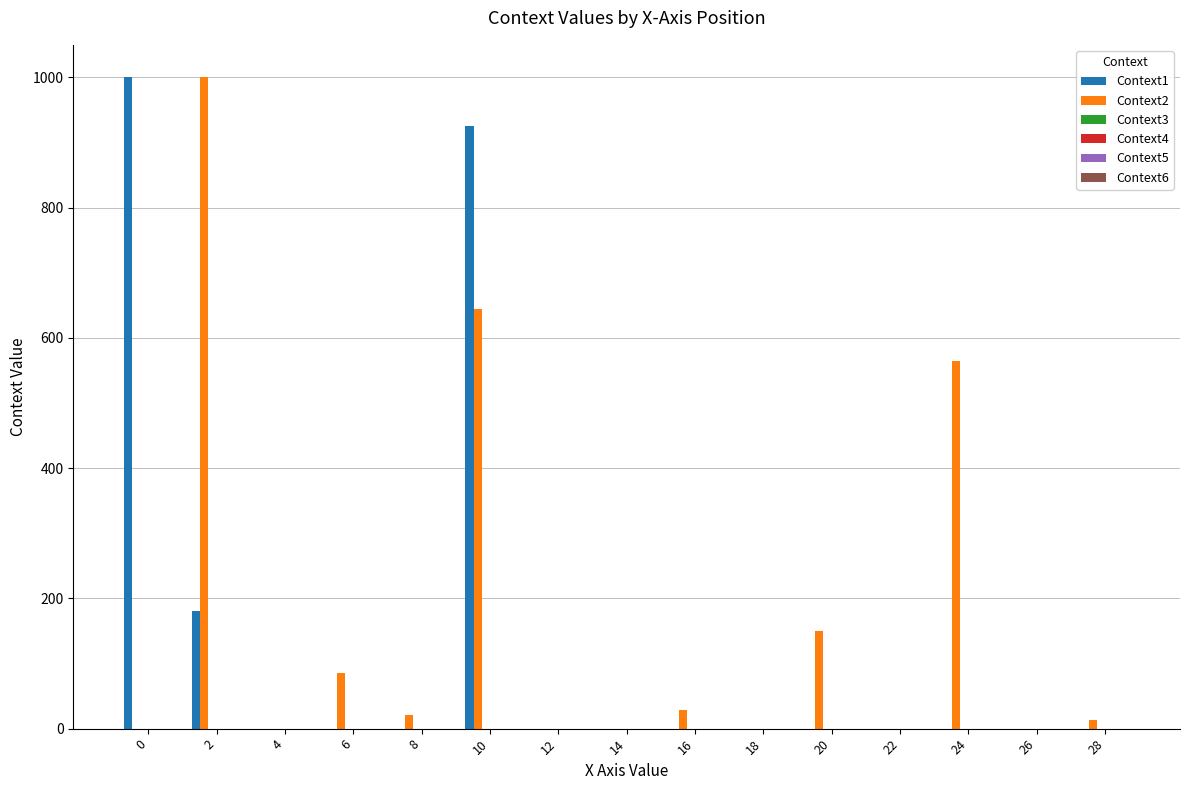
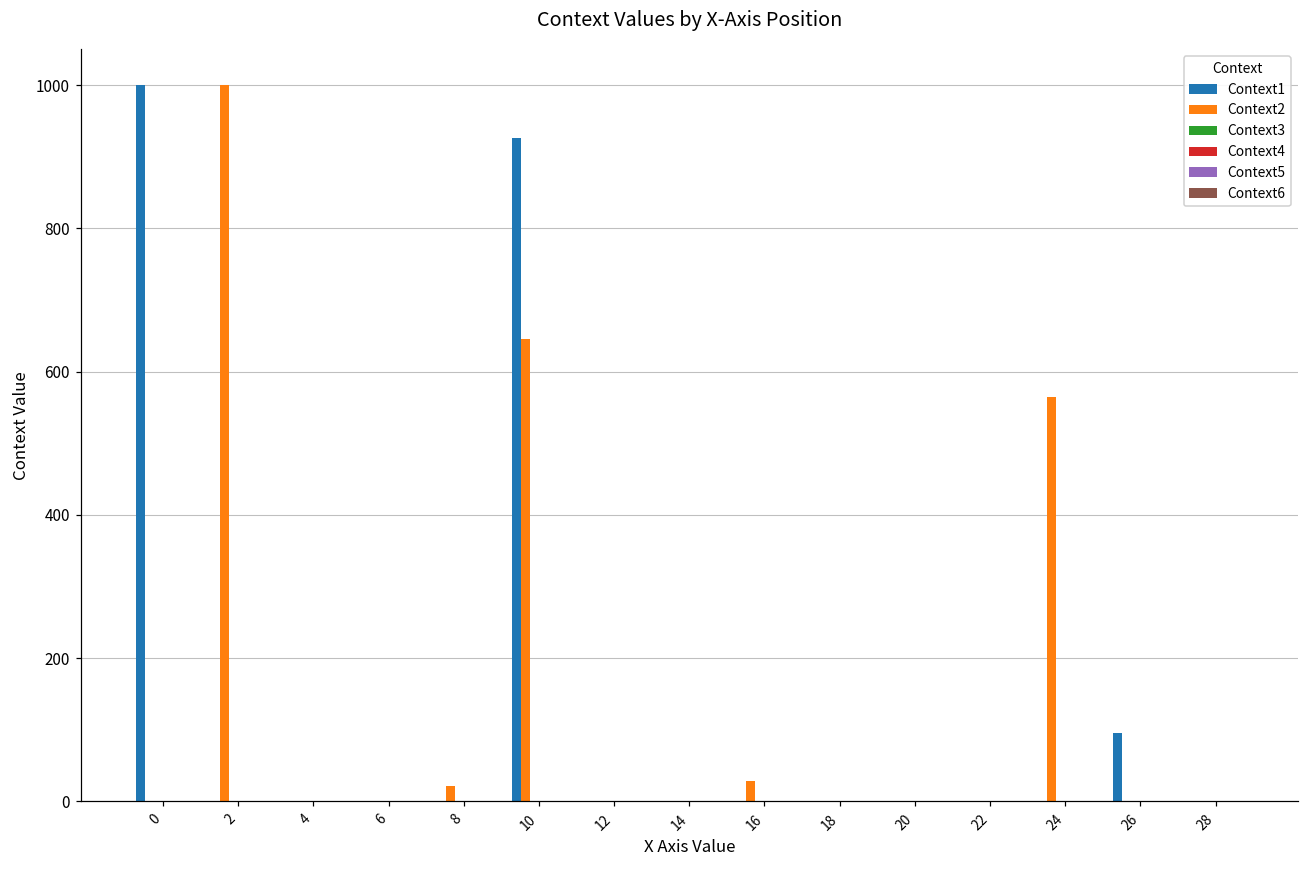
  {
    "Context1": {
      "0": 1000,
-     "2": 180,
+     "2": 0,
      "4": 0,
      "6": 0,
      "8": 0,
      "10": 930,
      "12": 0,
      "14": 0,
      "16": 0,
      "18": 0,
      "20": 0,
      "22": 0,
      "24": 0,
-     "26": 0,
+     "26": 100,
      "28": 0
    },
    "Context2": {
      "0": 0,
      "2": 1000,
      "4": 0,
-     "6": 90,
+     "6": 0,
      "8": 20,
      "10": 650,
      "12": 0,
      "14": 0,
      "16": 30,
      "18": 0,
-     "20": 150,
+     "20": 0,
      "22": 0,
      "24": 570,
      "26": 0,
-     "28": 10
+     "28": 0
    },
    "Context3": {
      "0": 0,
      "2": 0,
      "4": 0,
      "6": 0,
      "8": 0,
      "10": 0,
      "12": 0,
      "14": 0,
      "16": 0,
      "18": 0,
      "20": 0,
      "22": 0,
      "24": 0,
      "26": 0,
      "28": 0
    },
    "Context4": {
      "0": 0,
      "2": 0,
      "4": 0,
      "6": 0,
      "8": 0,
      "10": 0,
      "12": 0,
      "14": 0,
      "16": 0,
      "18": 0,
      "20": 0,
      "22": 0,
      "24": 0,
      "26": 0,
      "28": 0
    },
    "Context5": {
      "0": 0,
      "2": 0,
      "4": 0,
      "6": 0,
      "8": 0,
      "10": 0,
      "12": 0,
      "14": 0,
      "16": 0,
      "18": 0,
      "20": 0,
      "22": 0,
      "24": 0,
      "26": 0,
      "28": 0
    },
    "Context6": {
      "0": 0,
      "2": 0,
      "4": 0,
      "6": 0,
      "8": 0,
      "10": 0,
      "12": 0,
      "14": 0,
      "16": 0,
      "18": 0,
      "20": 0,
      "22": 0,
      "24": 0,
      "26": 0,
      "28": 0
    }
  }
